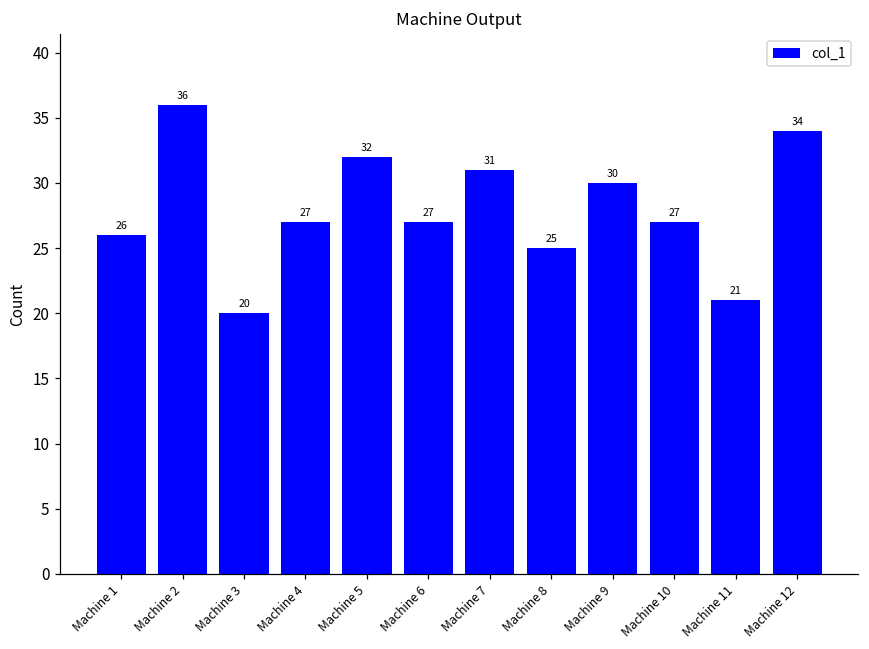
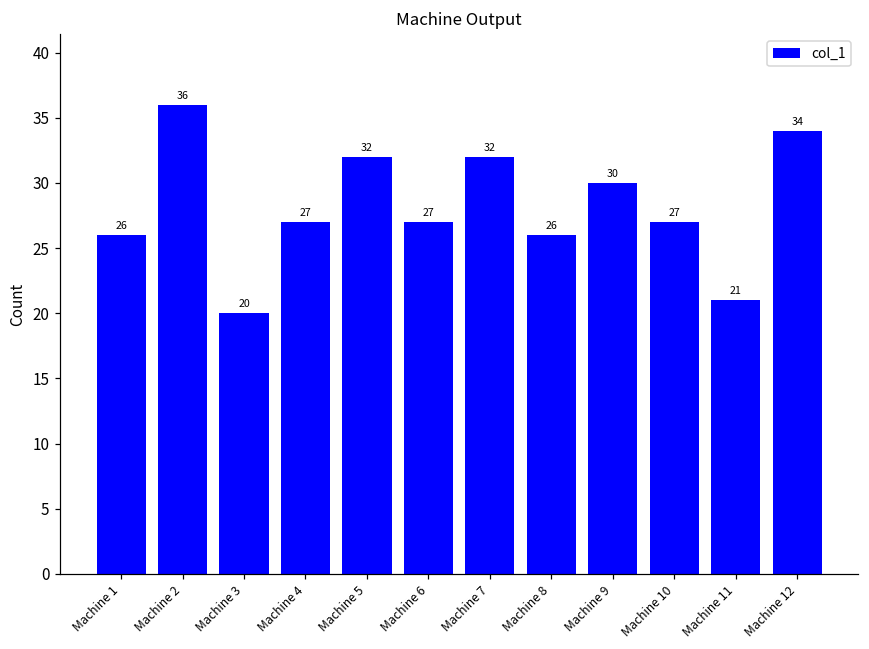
  {
    "Machine 1": 26,
    "Machine 2": 36,
    "Machine 3": 20,
    "Machine 4": 27,
    "Machine 5": 32,
    "Machine 6": 27,
-   "Machine 7": 31,
-   "Machine 8": 25,
+   "Machine 7": 32,
+   "Machine 8": 26,
    "Machine 9": 30,
    "Machine 10": 27,
    "Machine 11": 21,
    "Machine 12": 34
  }
